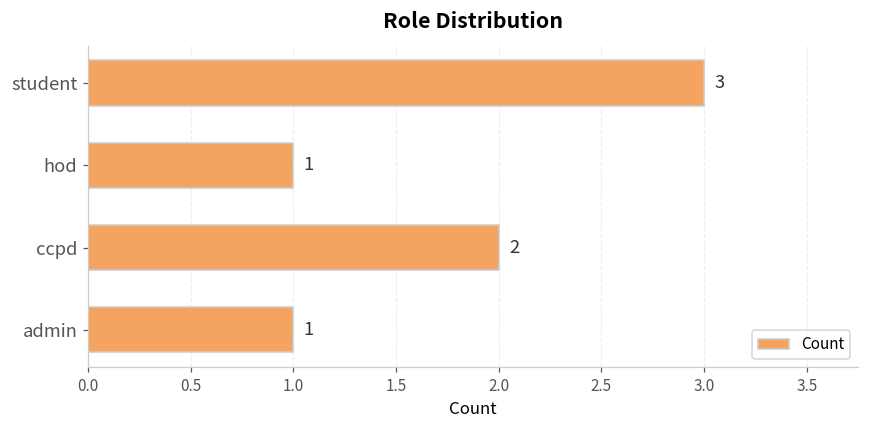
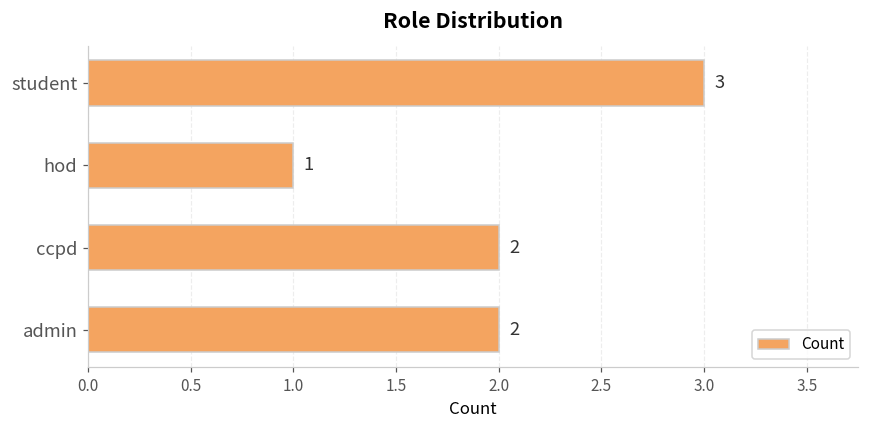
  {
    "student": 3,
    "hod": 1,
    "ccpd": 2,
-   "admin": 1
+   "admin": 2
  }
